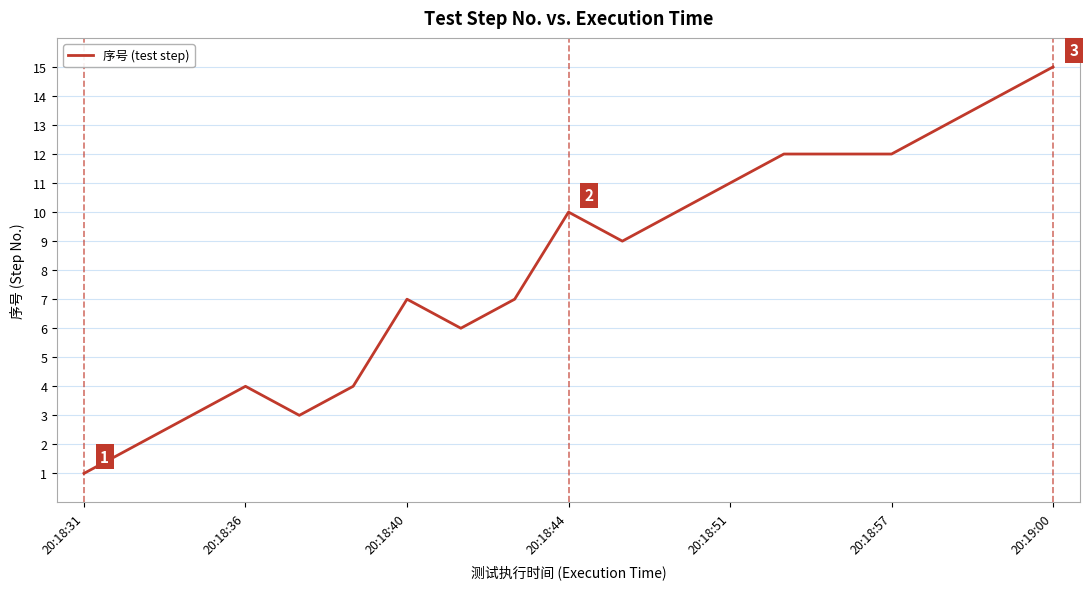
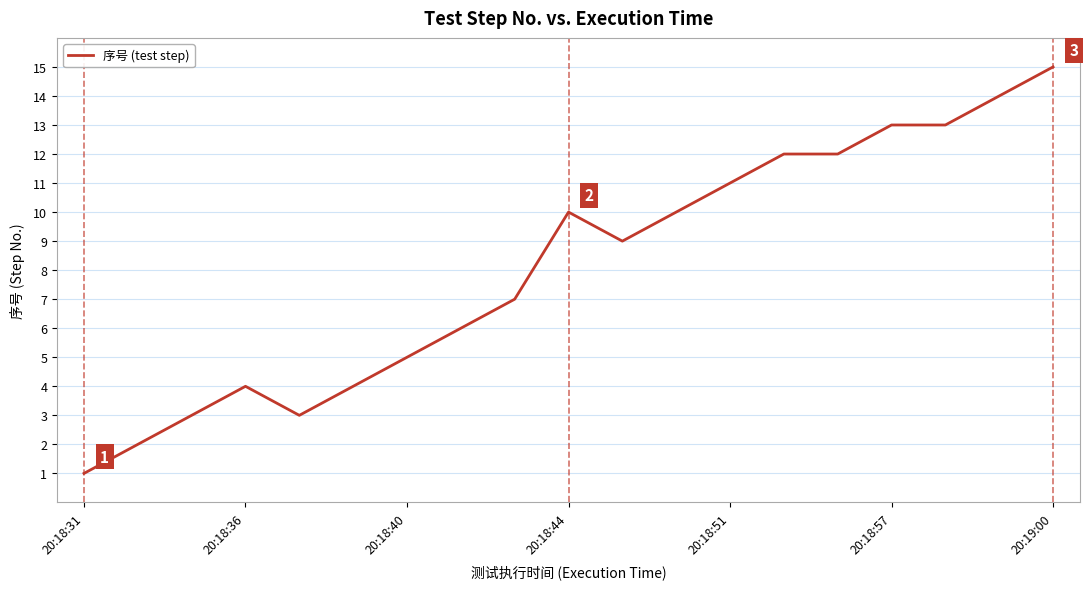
  {
-   "20:18:40": 7,
-   "20:18:57": 12
+   "20:18:40": 5,
+   "20:18:57": 13
  }
